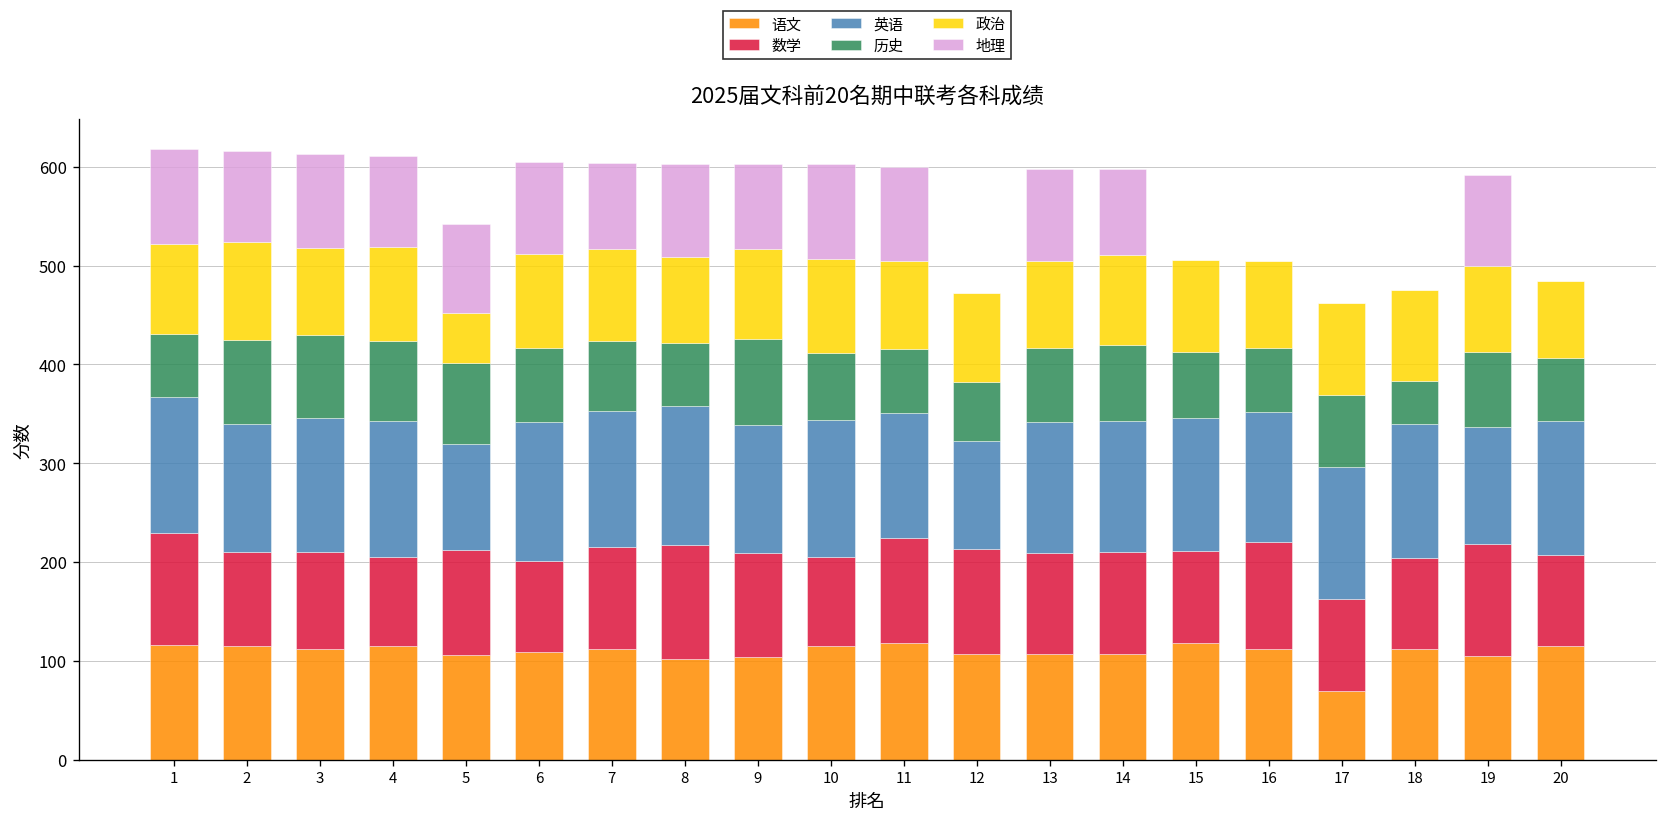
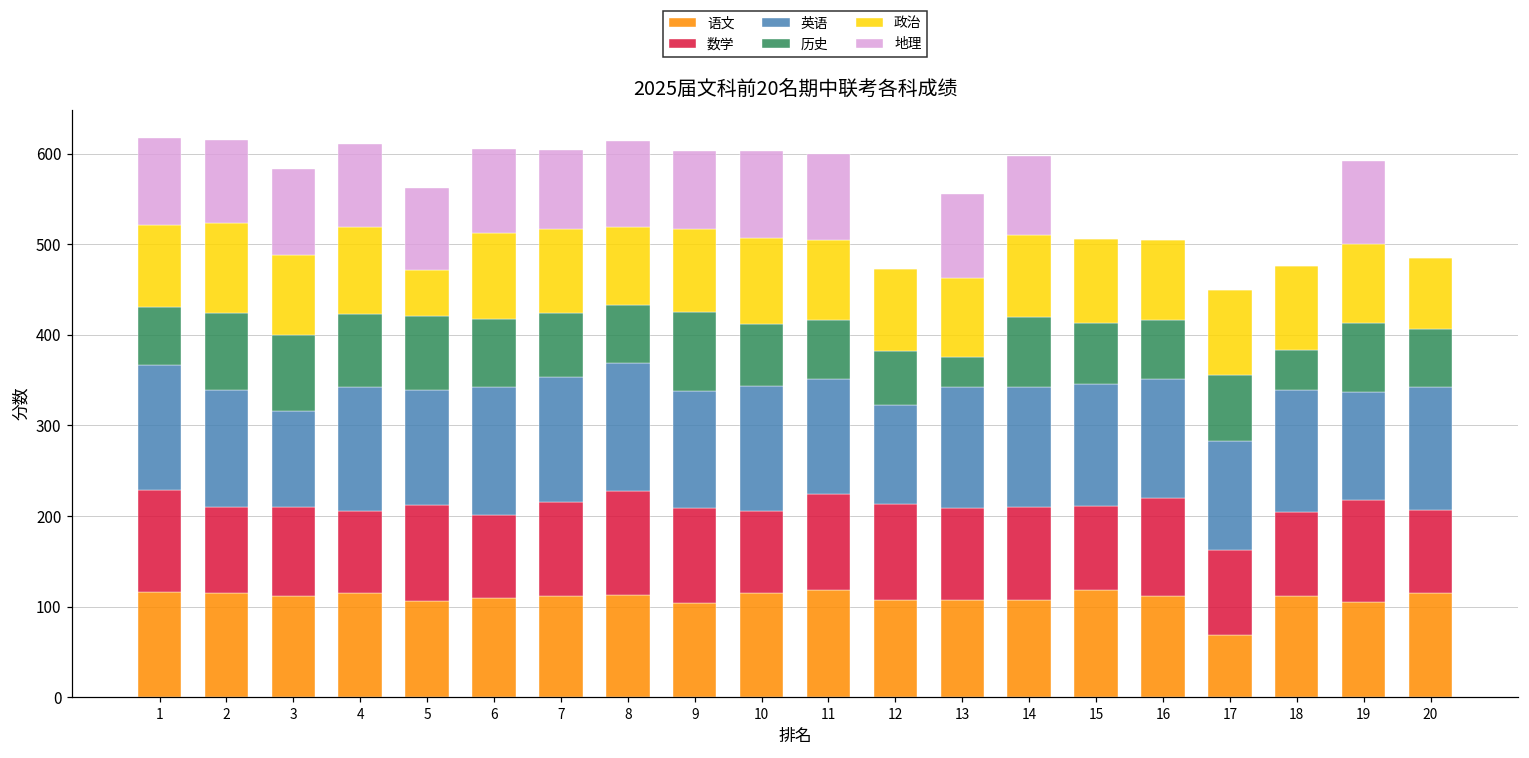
  {
    "语文": {
      "1": 120,
      "2": 120,
      "3": 110,
      "4": 120,
      "5": 110,
      "6": 110,
      "7": 110,
-     "8": 100,
+     "8": 110,
      "9": 100,
      "10": 120,
      "11": 120,
      "12": 110,
      "13": 110,
      "14": 110,
      "15": 120,
      "16": 110,
      "17": 70,
      "18": 110,
      "19": 110,
      "20": 120
    },
    "数学": {
      "1": 110,
      "2": 100,
      "3": 100,
      "4": 90,
      "5": 110,
      "6": 90,
      "7": 100,
      "8": 120,
      "9": 110,
      "10": 90,
      "11": 110,
      "12": 110,
      "13": 100,
      "14": 100,
      "15": 90,
      "16": 110,
      "17": 90,
      "18": 90,
      "19": 110,
      "20": 90
    },
    "英语": {
      "1": 140,
      "2": 130,
-     "3": 140,
+     "3": 110,
      "4": 140,
-     "5": 110,
+     "5": 130,
      "6": 140,
      "7": 140,
      "8": 140,
      "9": 130,
      "10": 140,
      "11": 130,
      "12": 110,
      "13": 130,
      "14": 130,
      "15": 140,
      "16": 130,
-     "17": 130,
+     "17": 120,
      "18": 140,
      "19": 120,
      "20": 140
    },
    "历史": {
      "1": 60,
      "2": 90,
      "3": 80,
      "4": 80,
      "5": 80,
      "6": 80,
      "7": 70,
      "8": 60,
      "9": 90,
      "10": 70,
      "11": 70,
      "12": 60,
-     "13": 80,
+     "13": 30,
      "14": 80,
      "15": 70,
      "16": 70,
      "17": 70,
      "18": 40,
      "19": 80,
      "20": 60
    },
    "政治": {
      "1": 90,
      "2": 100,
      "3": 90,
      "4": 100,
      "5": 50,
      "6": 100,
      "7": 90,
      "8": 90,
      "9": 90,
      "10": 100,
      "11": 90,
      "12": 90,
      "13": 90,
      "14": 90,
      "15": 90,
      "16": 90,
      "17": 90,
      "18": 90,
      "19": 90,
      "20": 80
    },
    "地理": {
      "1": 100,
      "2": 90,
      "3": 100,
      "4": 90,
      "5": 90,
      "6": 90,
      "7": 90,
      "8": 90,
      "9": 90,
      "10": 100,
      "11": 100,
      "12": 0,
      "13": 90,
      "14": 90,
      "15": 0,
      "16": 0,
      "17": 0,
      "18": 0,
      "19": 90,
      "20": 0
    }
  }
